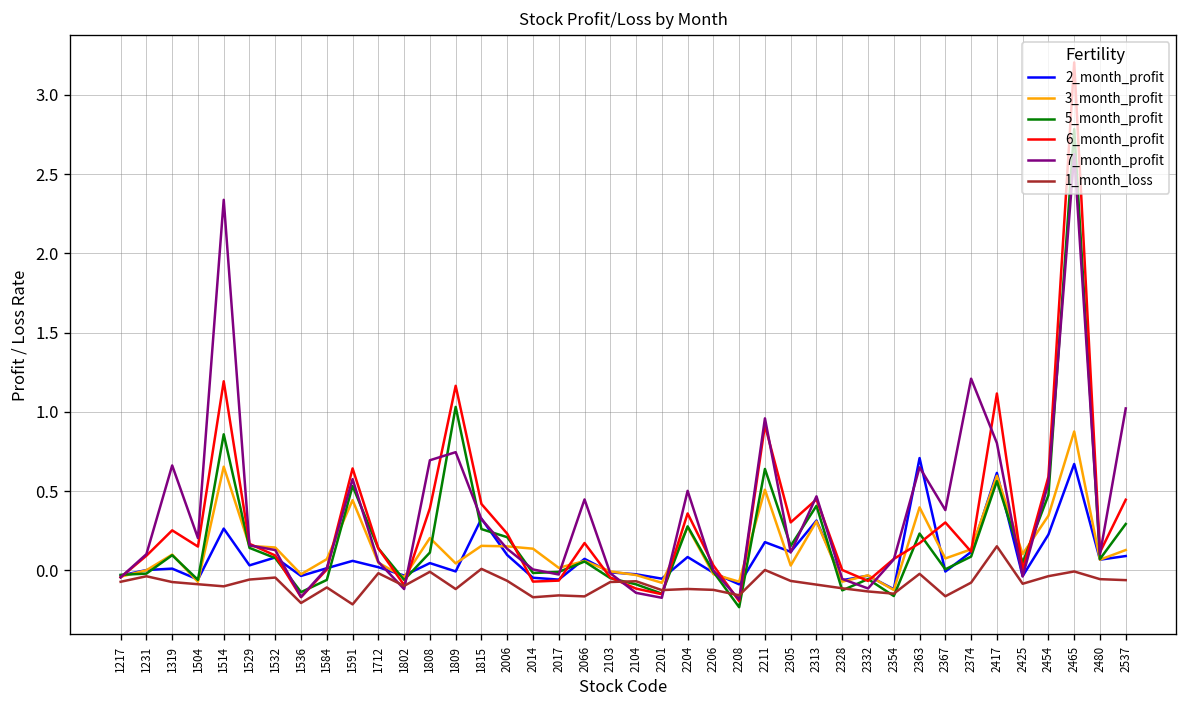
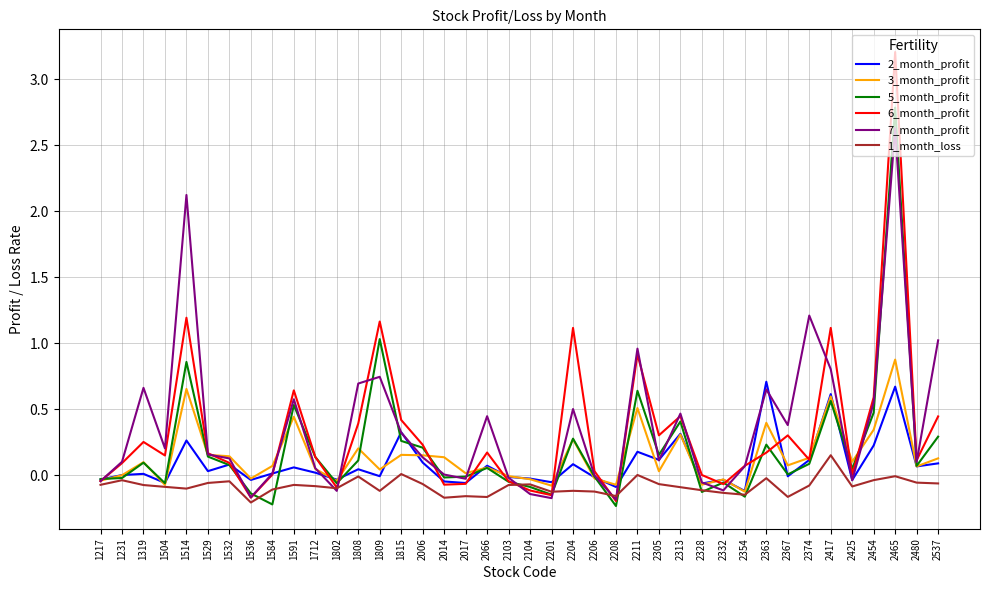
  {
    "2_month_profit": {
      "1319": 0.01,
      "1514": 0.26,
      "1529": 0.03,
      "1591": 0.06,
      "1712": 0.02,
      "1808": 0.05,
      "1809": -0.01,
      "2006": 0.10,
      "2014": -0.05,
      "2201": -0.05,
      "2204": 0.08,
      "2211": 0.18,
      "2363": 0.71,
      "2454": 0.23,
      "2465": 0.67,
      "2537": 0.09
    },
    "3_month_profit": {
      "1514": 0.65,
      "1584": 0.07,
      "1591": 0.44,
      "1808": 0.20,
      "1809": 0.04,
      "1815": 0.16,
      "2014": 0.14,
      "2017": 0.02,
      "2201": -0.08,
      "2211": 0.51,
      "2305": 0.03,
      "2363": 0.40,
      "2367": 0.08,
      "2425": 0.10,
      "2454": 0.35,
      "2465": 0.88,
      "2537": 0.13
    },
    "5_month_profit": {
      "1514": 0.86,
      "1536": -0.14,
-     "1584": -0.06,
+     "1584": -0.22,
      "1591": 0.53,
      "1808": 0.11,
      "1809": 1.03,
      "1815": 0.26,
      "2006": 0.21,
      "2014": -0.02,
      "2208": -0.23,
      "2211": 0.64,
      "2305": 0.15,
      "2313": 0.41,
      "2363": 0.23,
      "2374": 0.09,
      "2417": 0.56,
      "2425": 0.05,
      "2454": 0.47,
      "2537": 0.29
    },
    "6_month_profit": {
      "1319": 0.25,
      "1504": 0.15,
      "1514": 1.19,
      "1591": 0.64,
      "1808": 0.39,
      "1809": 1.16,
      "1815": 0.42,
      "2006": 0.23,
      "2014": -0.07,
      "2066": 0.17,
      "2104": -0.11,
-     "2204": 0.36,
+     "2204": 1.12,
      "2206": 0.03,
      "2211": 0.92,
      "2305": 0.30,
      "2313": 0.45,
      "2328": 0.00,
      "2363": 0.17,
      "2367": 0.30,
      "2417": 1.12,
      "2425": 0.00,
      "2454": 0.59,
      "2537": 0.45
    },
    "7_month_profit": {
      "1319": 0.66,
      "1504": 0.20,
-     "1514": 2.34,
+     "1514": 2.12,
      "1591": 0.58,
      "1802": -0.12,
      "1808": 0.70,
      "1809": 0.75,
      "2014": 0.01,
      "2066": 0.45,
      "2104": -0.14,
      "2201": -0.17,
      "2204": 0.50,
      "2211": 0.96,
      "2313": 0.47,
      "2363": 0.65,
      "2367": 0.38,
      "2374": 1.21,
      "2417": 0.80,
      "2454": 0.55,
      "2537": 1.02
    },
    "1_month_loss": {
      "1217": -0.07,
      "1319": -0.07,
      "1514": -0.10,
      "1529": -0.06,
      "1532": -0.05,
      "1536": -0.21,
      "1584": -0.11,
-     "1591": -0.21,
-     "1712": -0.02,
+     "1591": -0.07,
+     "1712": -0.08,
      "1808": -0.01,
      "1809": -0.12,
      "1815": 0.01,
      "2006": -0.07,
      "2014": -0.17,
      "2017": -0.16,
      "2066": -0.16,
      "2103": -0.07,
      "2201": -0.12,
      "2204": -0.12,
      "2206": -0.12,
      "2208": -0.16,
      "2211": 0.00,
      "2305": -0.07,
      "2313": -0.09,
      "2363": -0.02,
      "2367": -0.16,
      "2374": -0.08,
      "2417": 0.15,
      "2425": -0.08,
      "2454": -0.04,
      "2465": -0.01,
      "2480": -0.06,
      "2537": -0.06
    }
  }
